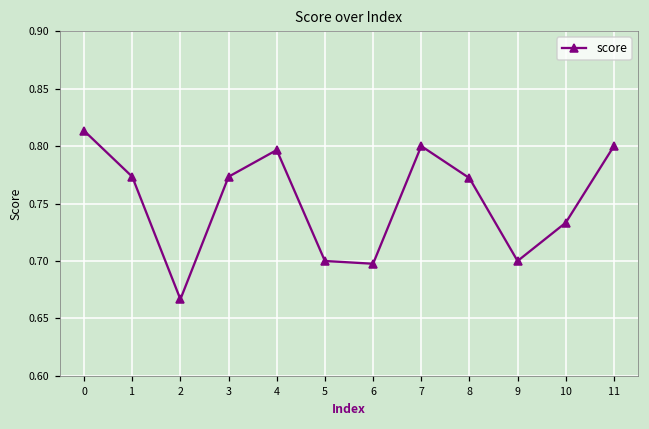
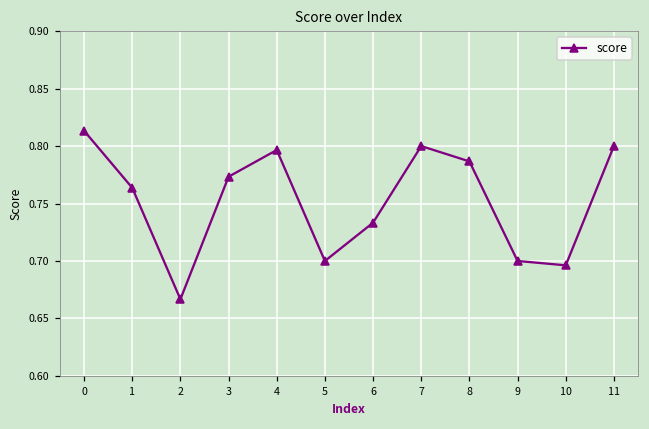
  {
    "0": 0.813,
-   "1": 0.773,
+   "1": 0.764,
    "2": 0.667,
    "3": 0.773,
    "4": 0.797,
    "5": 0.700,
-   "6": 0.698,
+   "6": 0.733,
    "7": 0.800,
-   "8": 0.772,
+   "8": 0.787,
    "9": 0.700,
-   "10": 0.733,
+   "10": 0.696,
    "11": 0.800
  }
